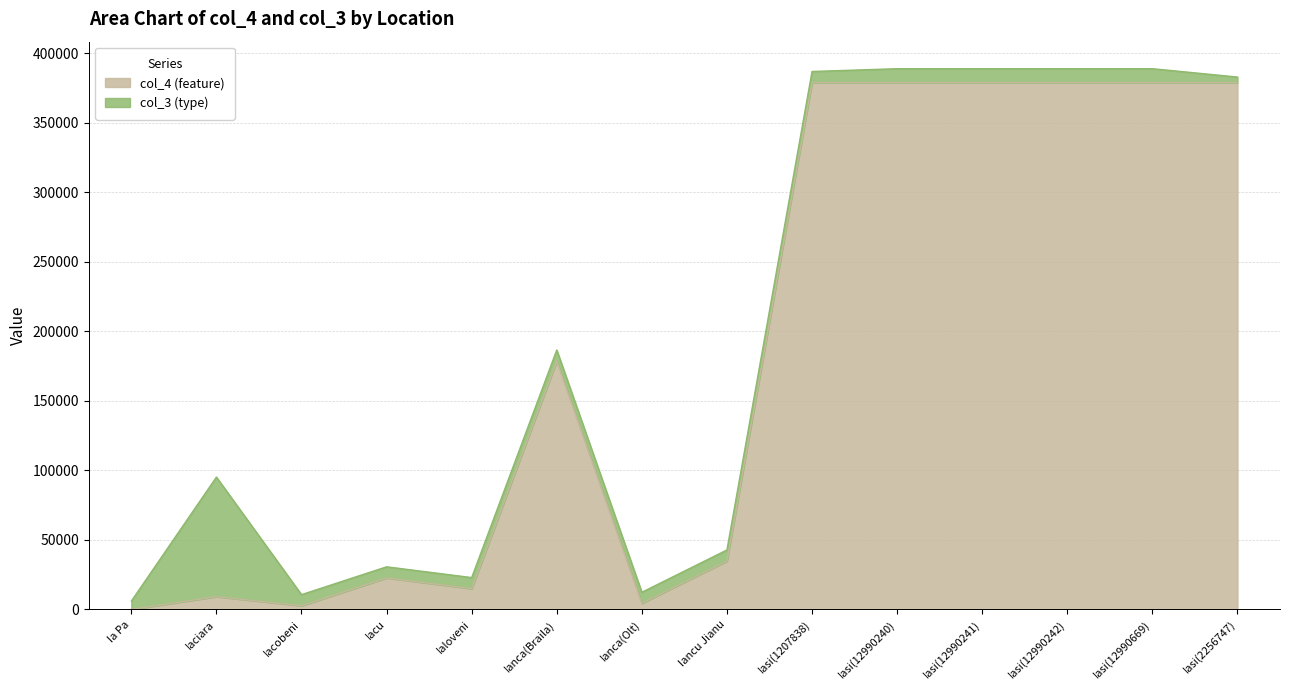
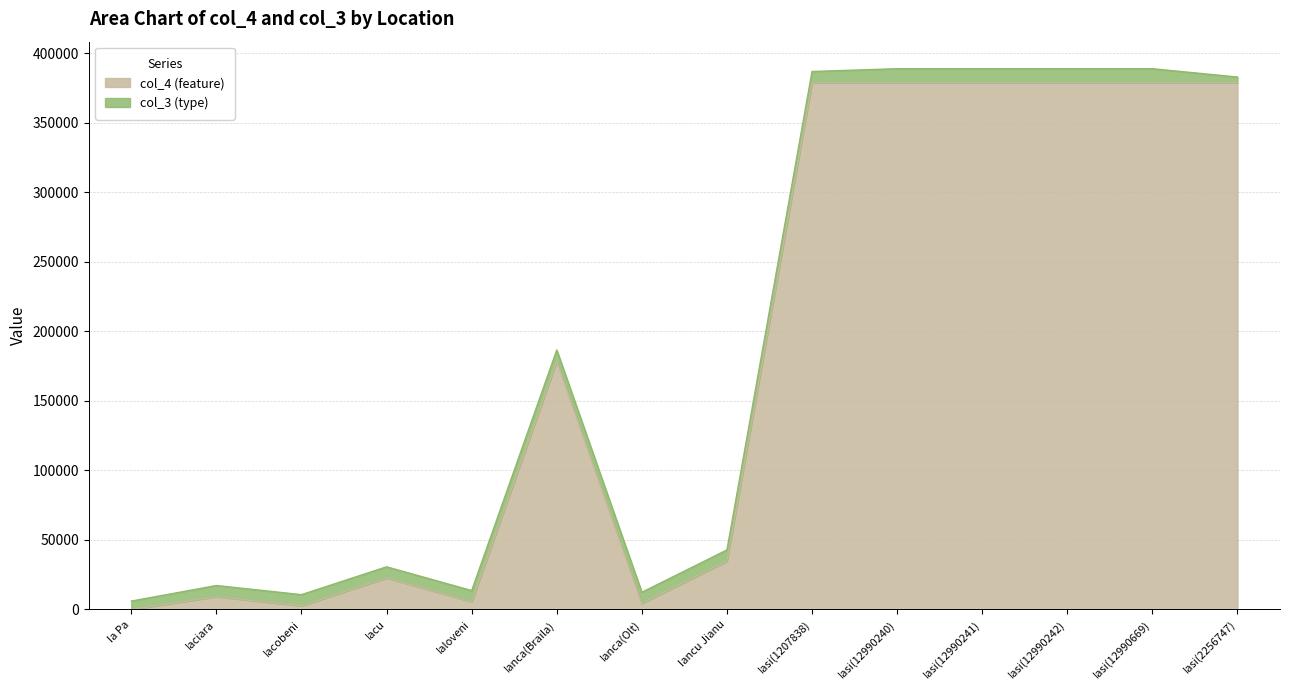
  {
    "col_4 (feature)": {
      "Ia Pa": 0,
      "Iaciara": 9000,
      "Iacobeni": 3000,
      "Iacu": 23000,
-     "Ialoveni": 15000,
+     "Ialoveni": 6000,
      "Ianca(Braila)": 179000,
      "Ianca(Olt)": 4000,
      "Iancu Jianu": 35000,
      "Iasi(1207838)": 379000,
      "Iasi(12990240)": 379000,
      "Iasi(12990241)": 379000,
      "Iasi(12990242)": 379000,
      "Iasi(12990669)": 379000,
      "Iasi(2256747)": 379000
    },
    "col_3 (type)": {
      "Ia Pa": 6000,
-     "Iaciara": 86000,
+     "Iaciara": 8000,
      "Iacobeni": 8000,
      "Iacu": 8000,
      "Ialoveni": 8000,
      "Ianca(Braila)": 8000,
      "Ianca(Olt)": 8000,
      "Iancu Jianu": 8000,
      "Iasi(1207838)": 8000,
      "Iasi(12990240)": 10000,
      "Iasi(12990241)": 10000,
      "Iasi(12990242)": 10000,
      "Iasi(12990669)": 10000,
      "Iasi(2256747)": 4000
    }
  }
